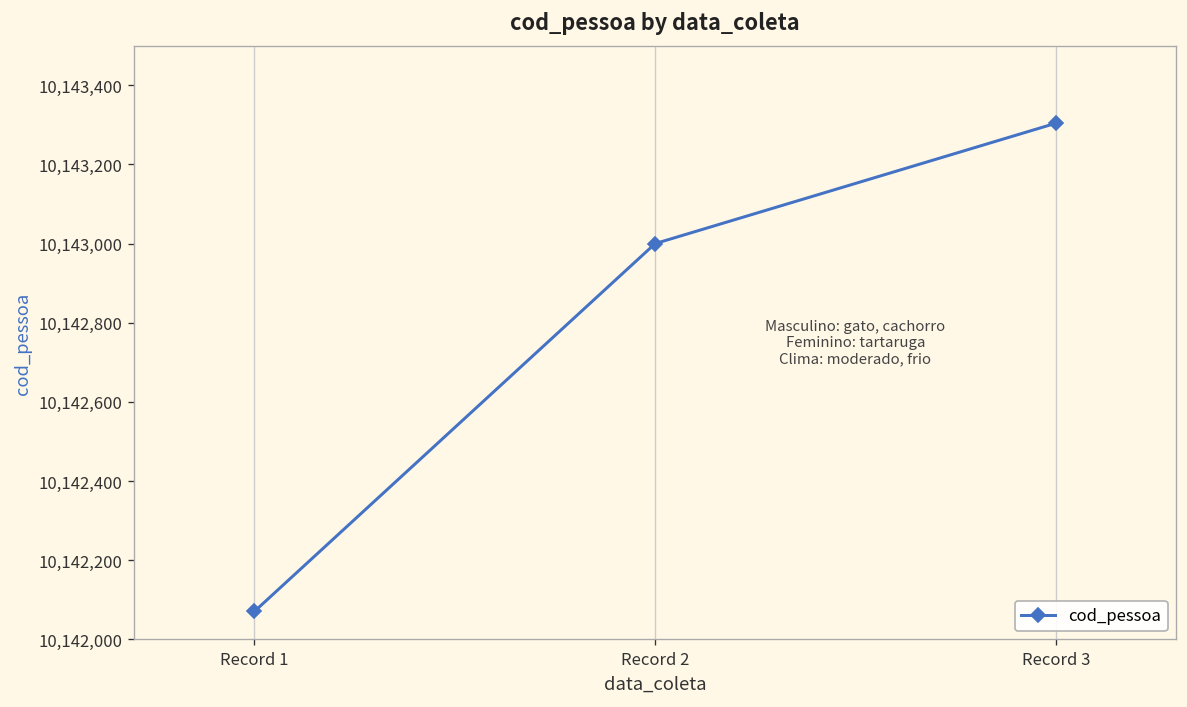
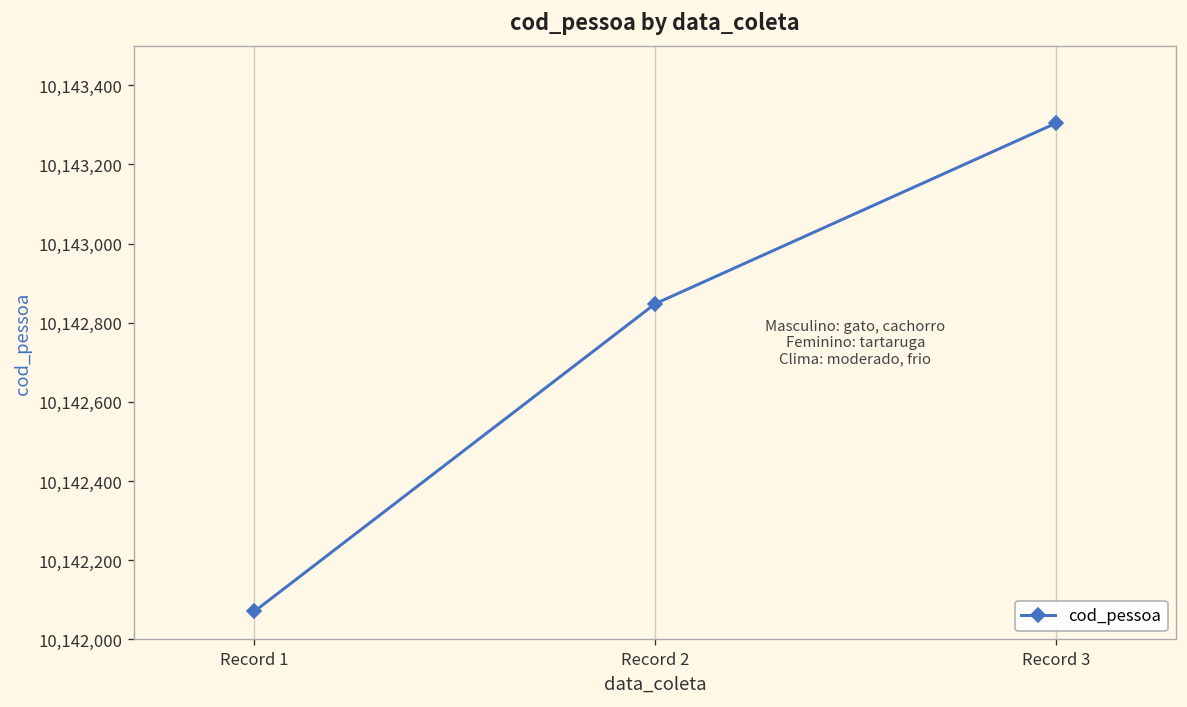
  {
    "Record 1": "10,142,070",
-   "Record 2": "10,143,000",
+   "Record 2": "10,142,850",
    "Record 3": "10,143,300"
  }
